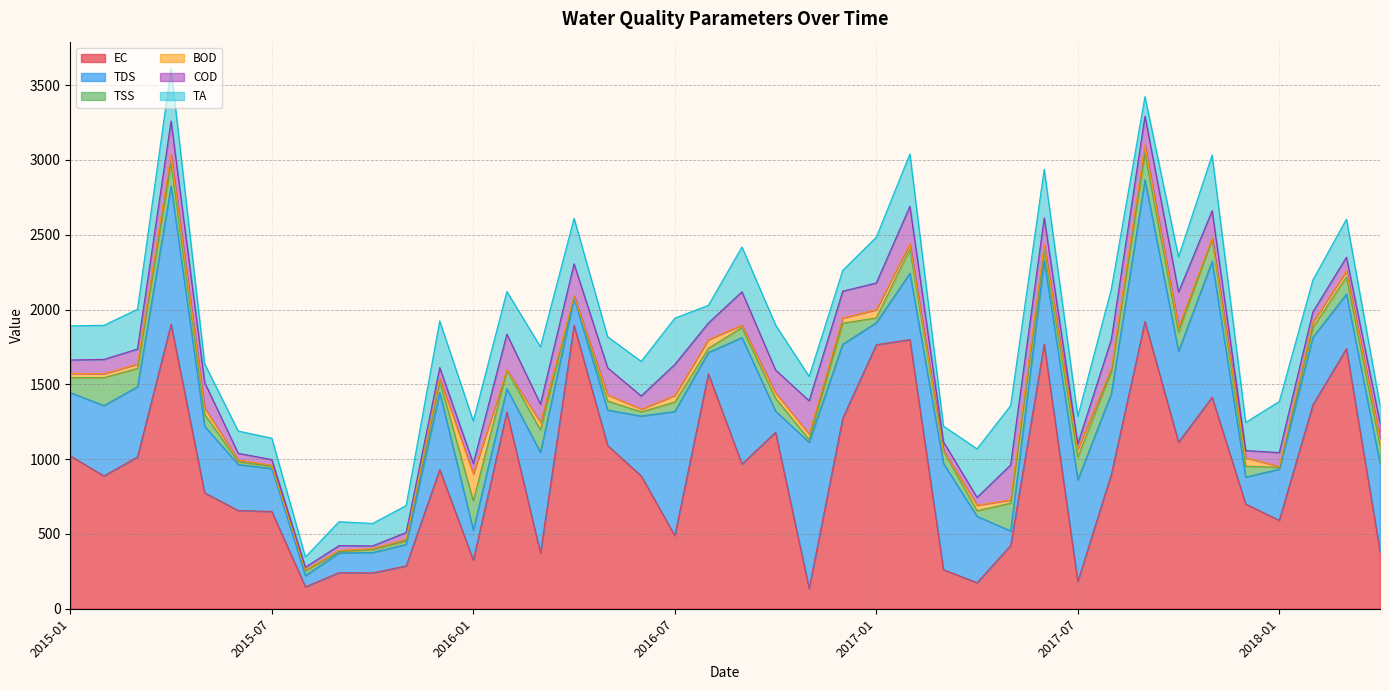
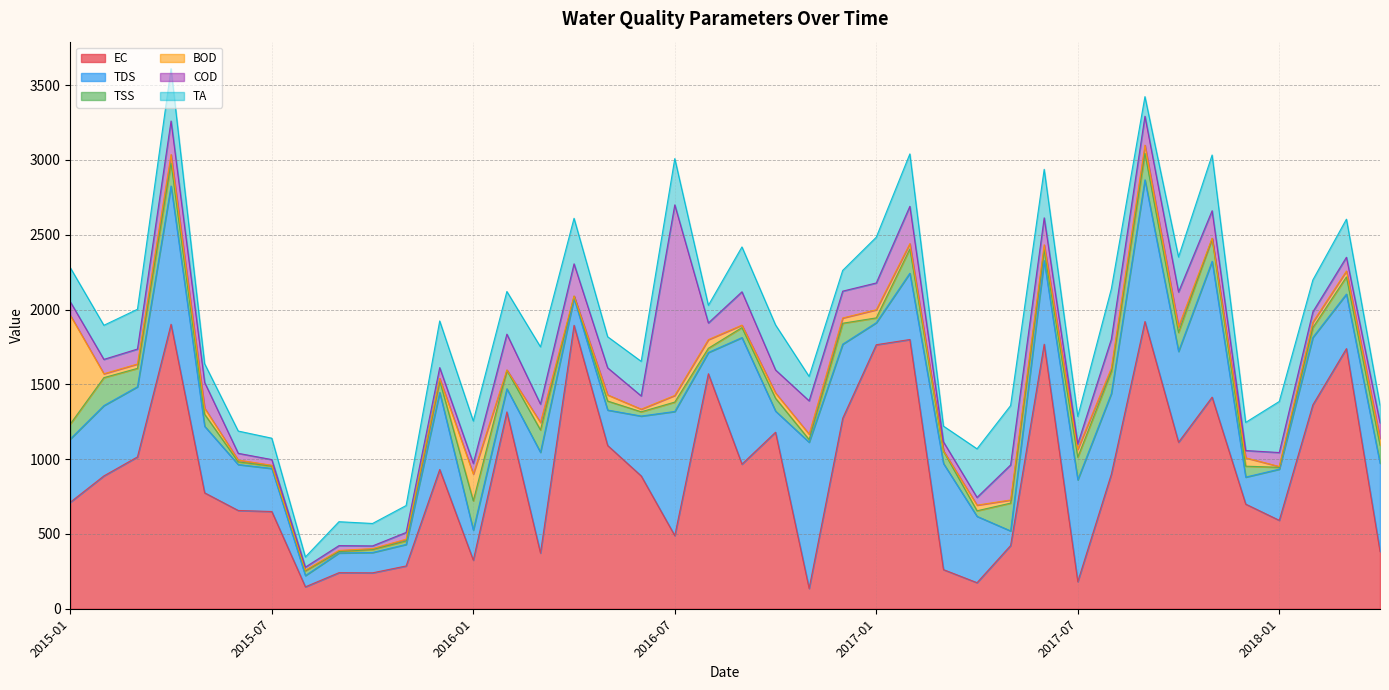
  {
    "EC": {
-     "2015-01": 1020,
+     "2015-01": 710,
      "2015-07": 650,
      "2016-01": 320,
      "2016-07": 490,
      "2017-01": 1770,
      "2017-07": 180,
      "2018-01": 590
    },
    "TSS": {
      "2015-01": 100,
      "2016-01": 200,
      "2016-07": 60,
      "2017-01": 30,
      "2017-07": 150
    },
    "BOD": {
-     "2015-01": 30,
+     "2015-01": 730,
      "2016-01": 180,
      "2016-07": 40,
      "2017-01": 50,
      "2017-07": 50
    },
    "COD": {
      "2015-01": 90,
      "2015-07": 40,
      "2016-01": 70,
-     "2016-07": 210,
+     "2016-07": 1270,
      "2017-01": 180,
      "2017-07": 40,
      "2018-01": 90
    }
  }
